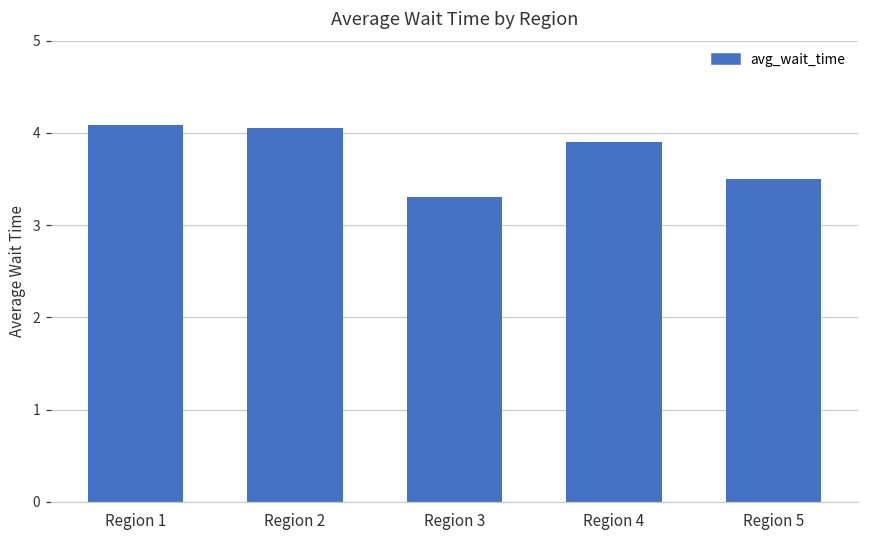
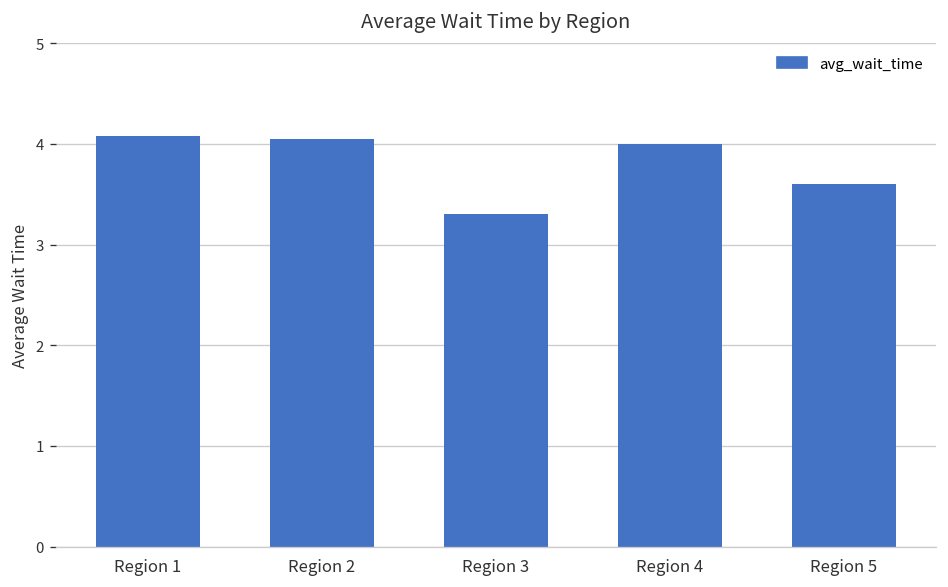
  {
    "Region 1": 4.1,
    "Region 2": 4.1,
    "Region 3": 3.3,
-   "Region 4": 3.9,
-   "Region 5": 3.5
+   "Region 4": 4.0,
+   "Region 5": 3.6
  }
